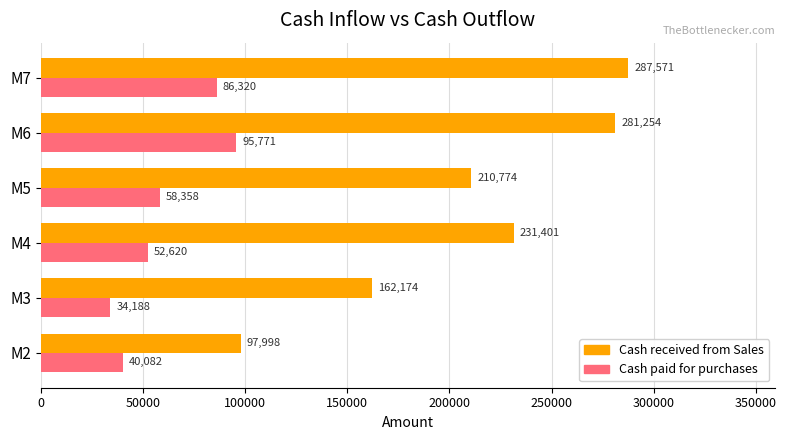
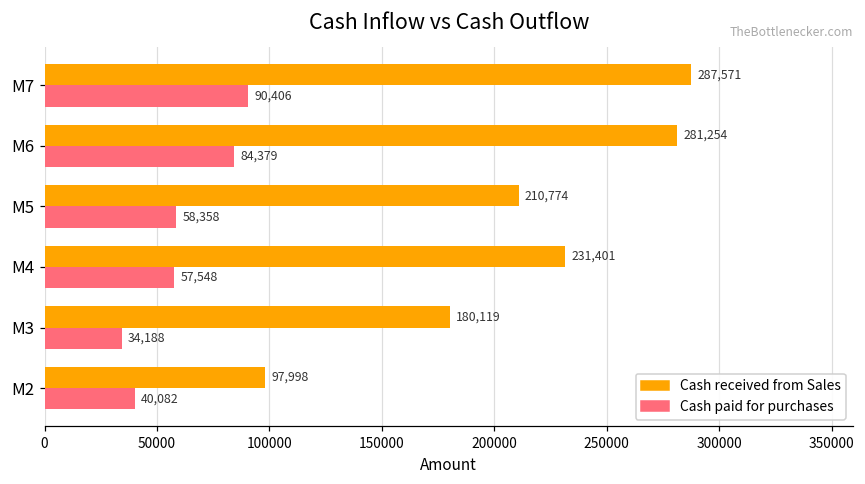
  {
    "Cash received from Sales": {
      "M7": "287,571",
      "M6": "281,254",
      "M5": "210,774",
      "M4": "231,401",
-     "M3": "162,174",
+     "M3": "180,119",
      "M2": "97,998"
    },
    "Cash paid for purchases": {
-     "M7": "86,320",
-     "M6": "95,771",
+     "M7": "90,406",
+     "M6": "84,379",
      "M5": "58,358",
-     "M4": "52,620",
+     "M4": "57,548",
      "M3": "34,188",
      "M2": "40,082"
    }
  }
